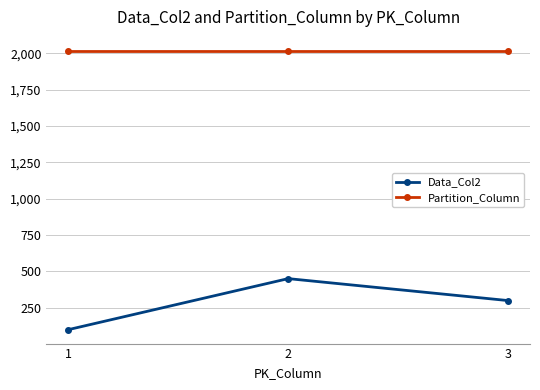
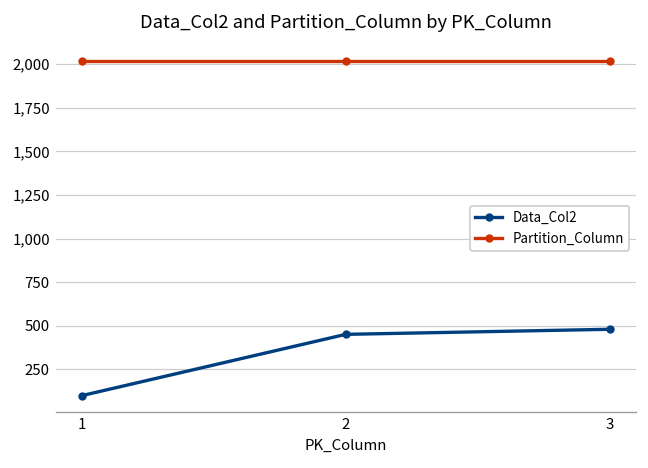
  {
    "Data_Col2": {
      "1": "100",
      "2": "450",
-     "3": "300"
+     "3": "480"
    },
    "Partition_Column": {
      "1": "2,020",
      "2": "2,020",
      "3": "2,020"
    }
  }
